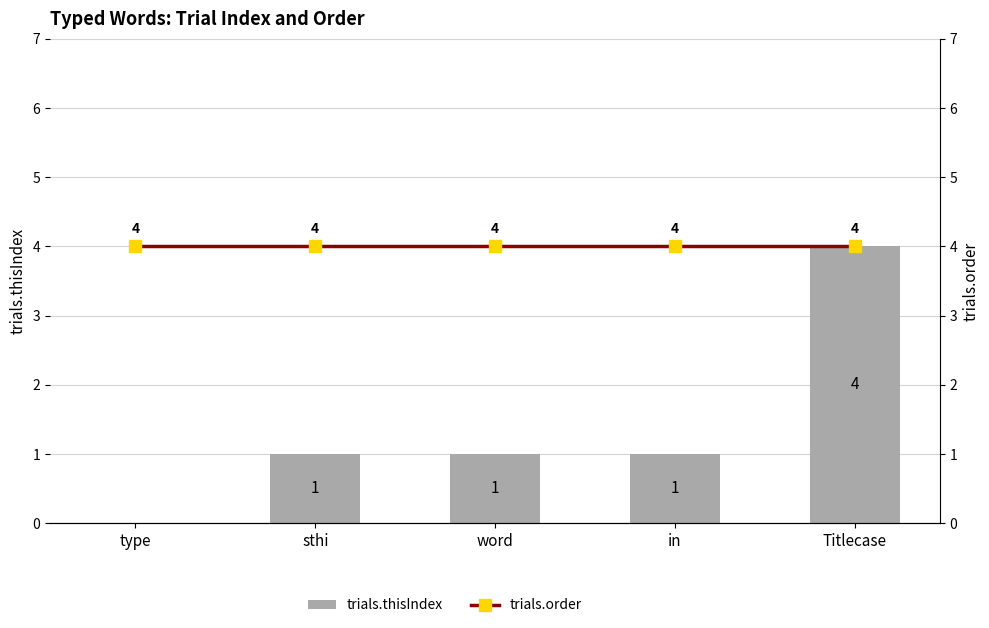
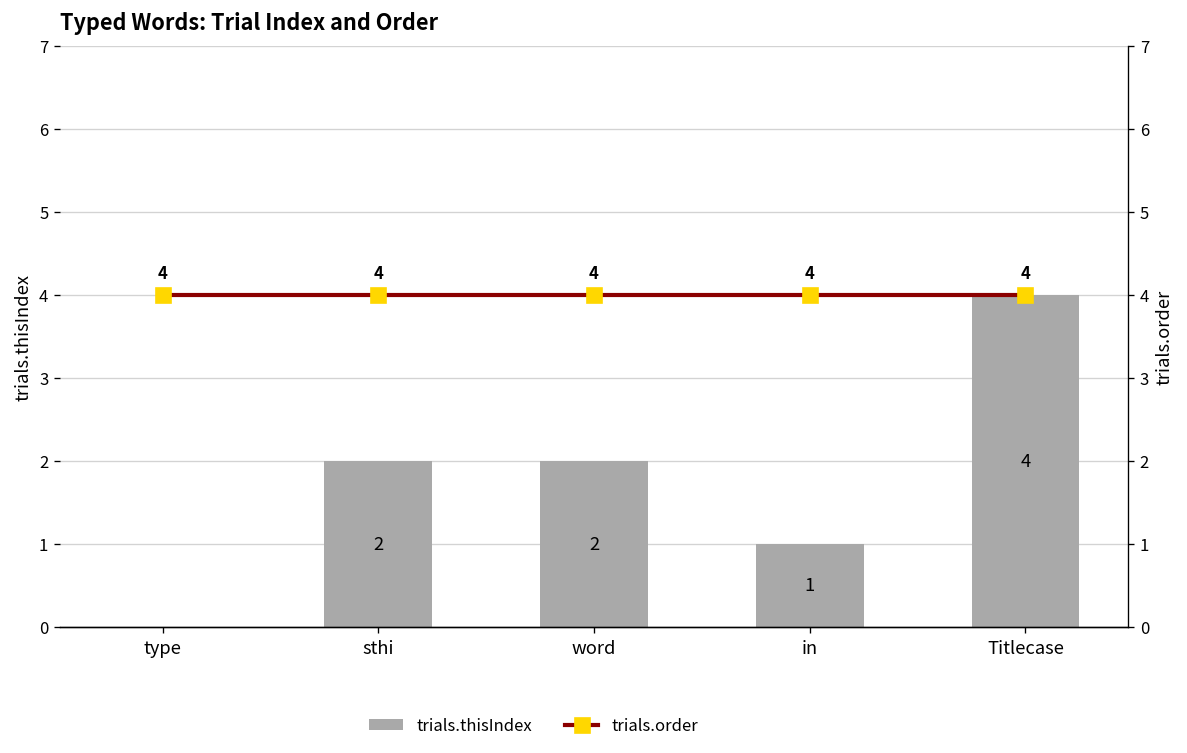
  {
    "trials.thisIndex": {
-     "sthi": 1,
-     "word": 1,
+     "sthi": 2,
+     "word": 2,
      "in": 1,
      "Titlecase": 4
    },
    "trials.order": {
      "type": 4,
      "sthi": 4,
      "word": 4,
      "in": 4,
      "Titlecase": 4
    }
  }
